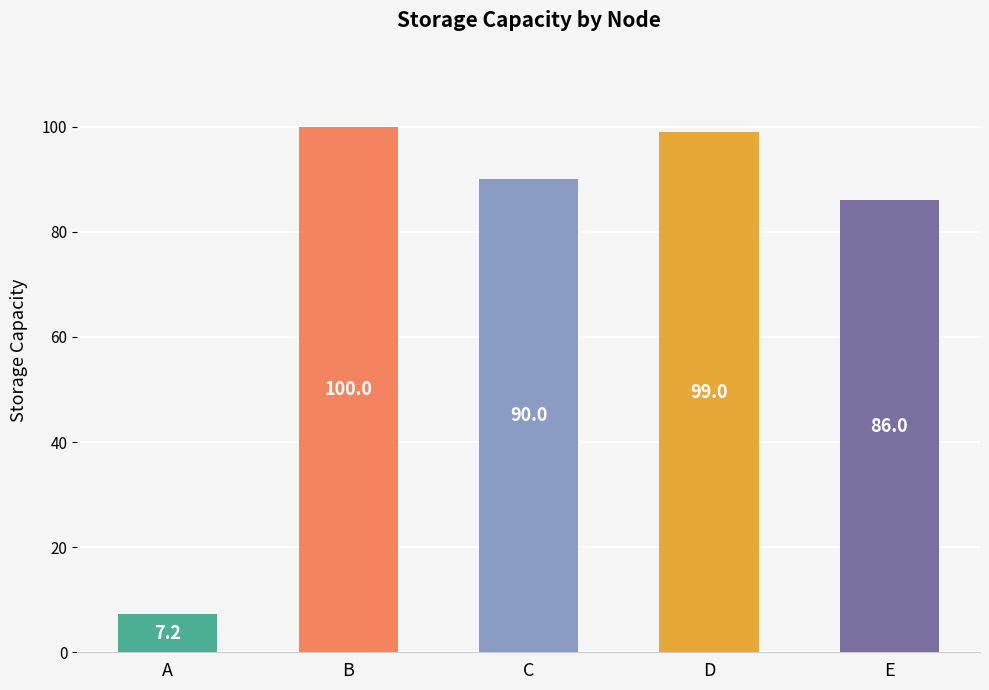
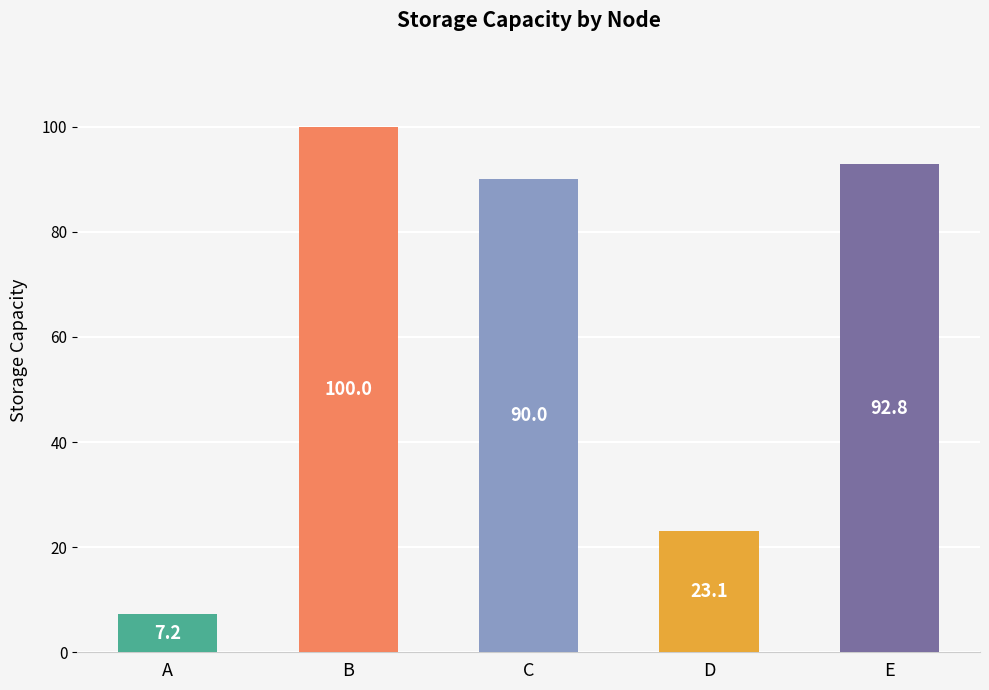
  {
    "A": 7.2,
    "B": 100.0,
    "C": 90.0,
-   "D": 99.0,
-   "E": 86.0
+   "D": 23.1,
+   "E": 92.8
  }
